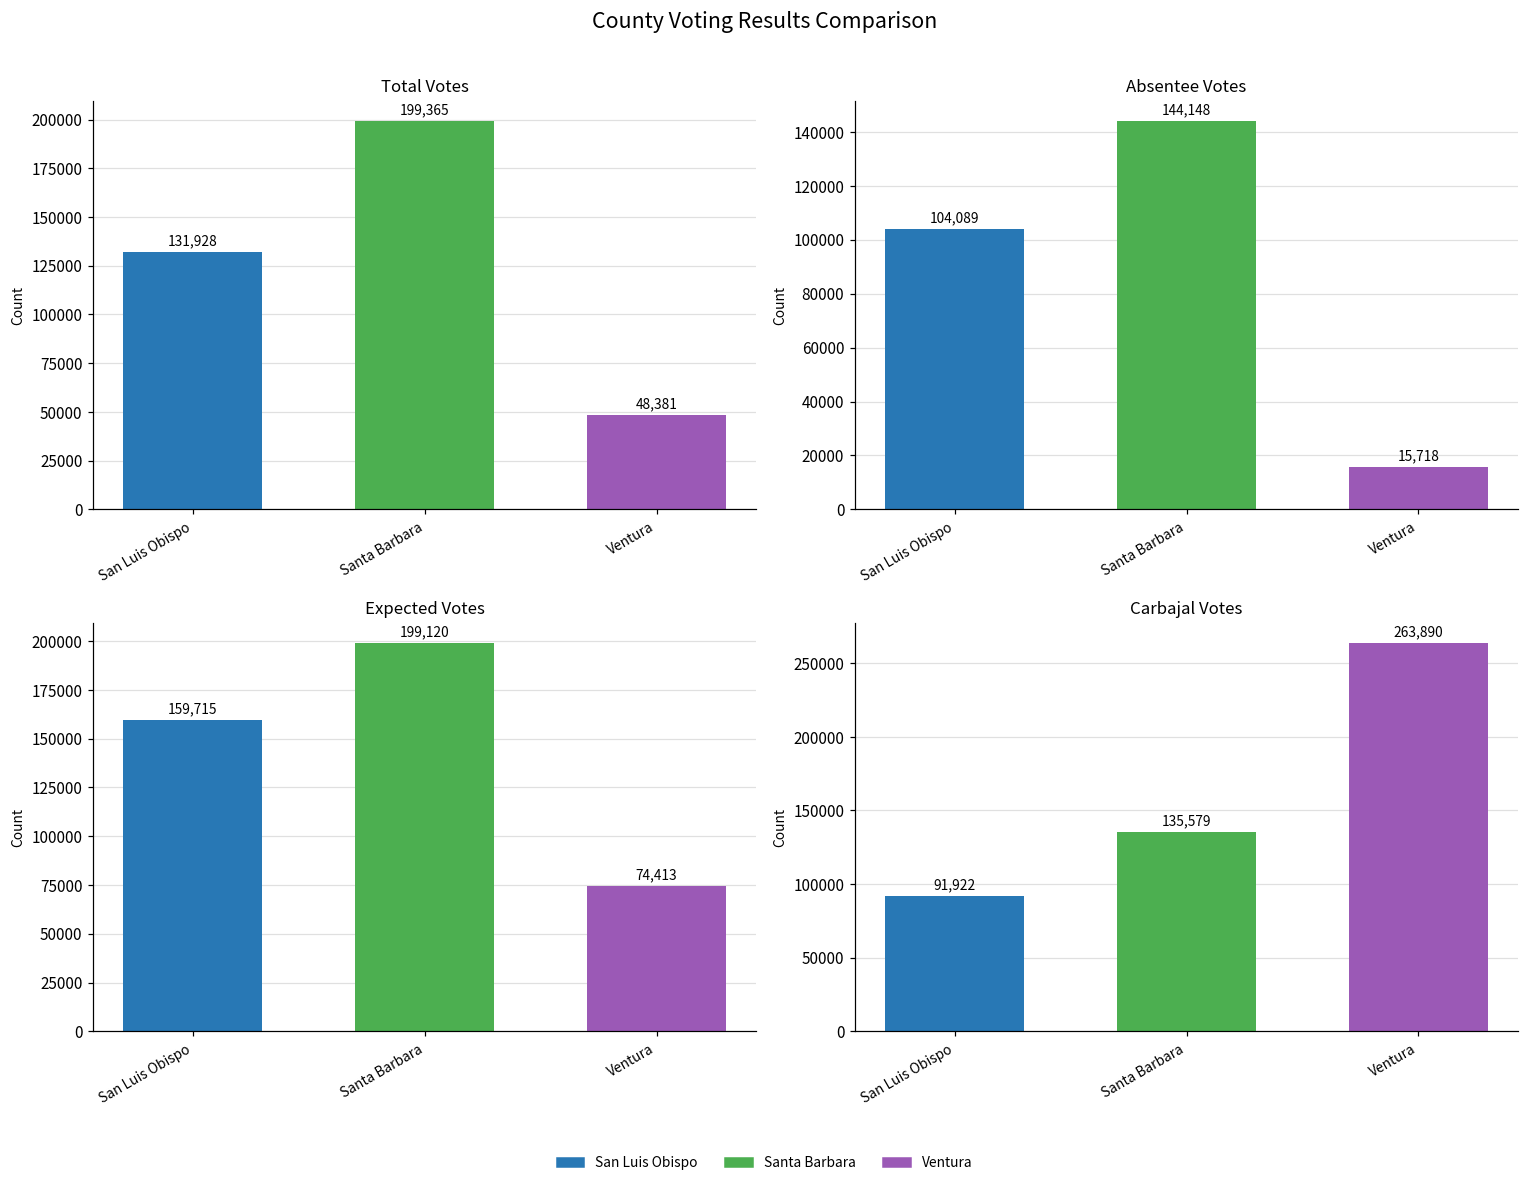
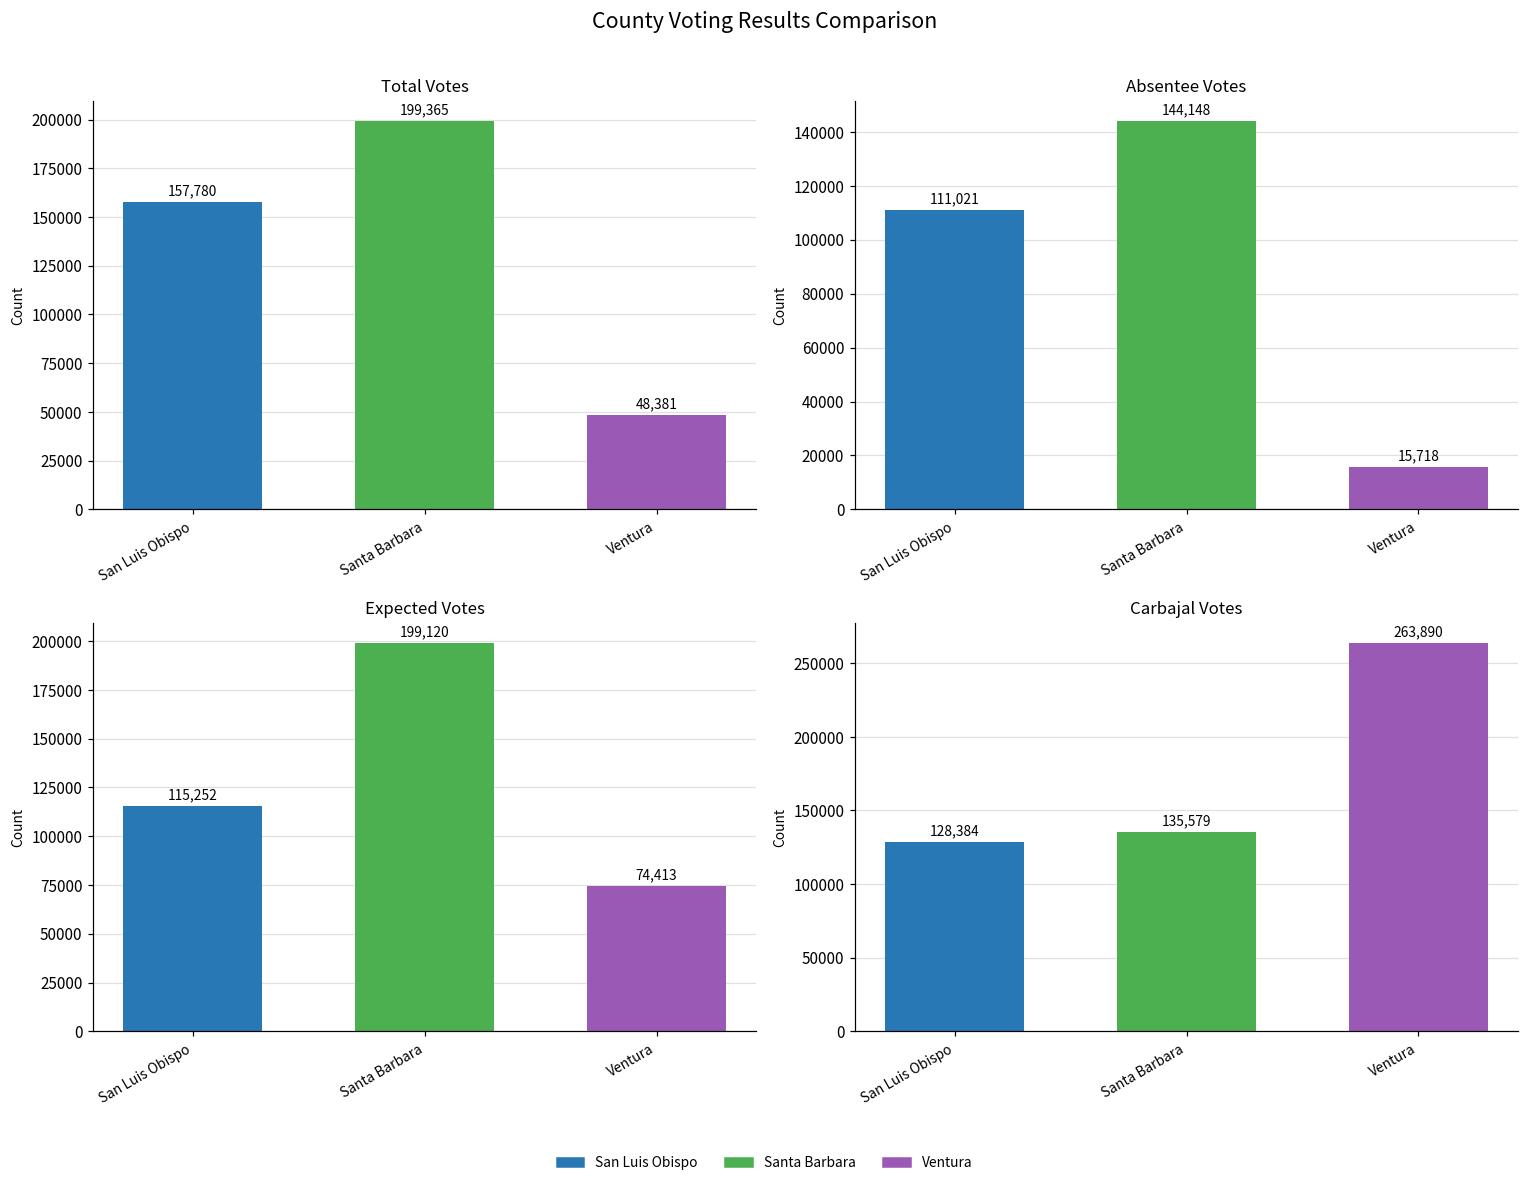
  {
    "Total Votes": {
-     "San Luis Obispo": "131,928",
+     "San Luis Obispo": "157,780",
      "Santa Barbara": "199,365",
      "Ventura": "48,381"
    },
    "Absentee Votes": {
-     "San Luis Obispo": "104,089",
+     "San Luis Obispo": "111,021",
      "Santa Barbara": "144,148",
      "Ventura": "15,718"
    },
    "Expected Votes": {
-     "San Luis Obispo": "159,715",
+     "San Luis Obispo": "115,252",
      "Santa Barbara": "199,120",
      "Ventura": "74,413"
    },
    "Carbajal Votes": {
-     "San Luis Obispo": "91,922",
+     "San Luis Obispo": "128,384",
      "Santa Barbara": "135,579",
      "Ventura": "263,890"
    }
  }
